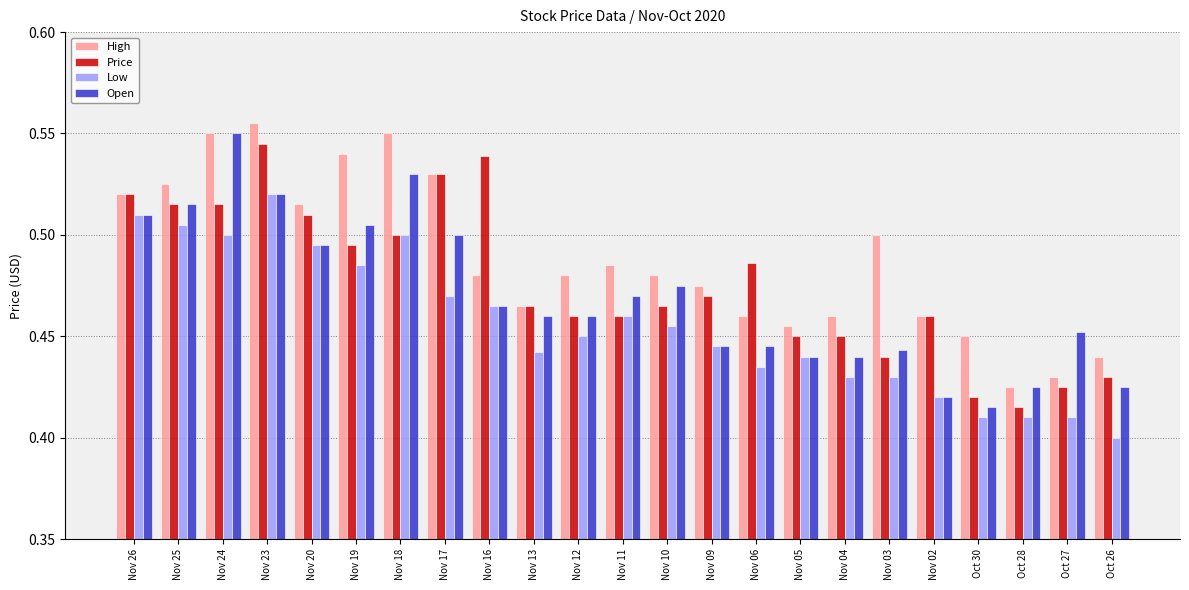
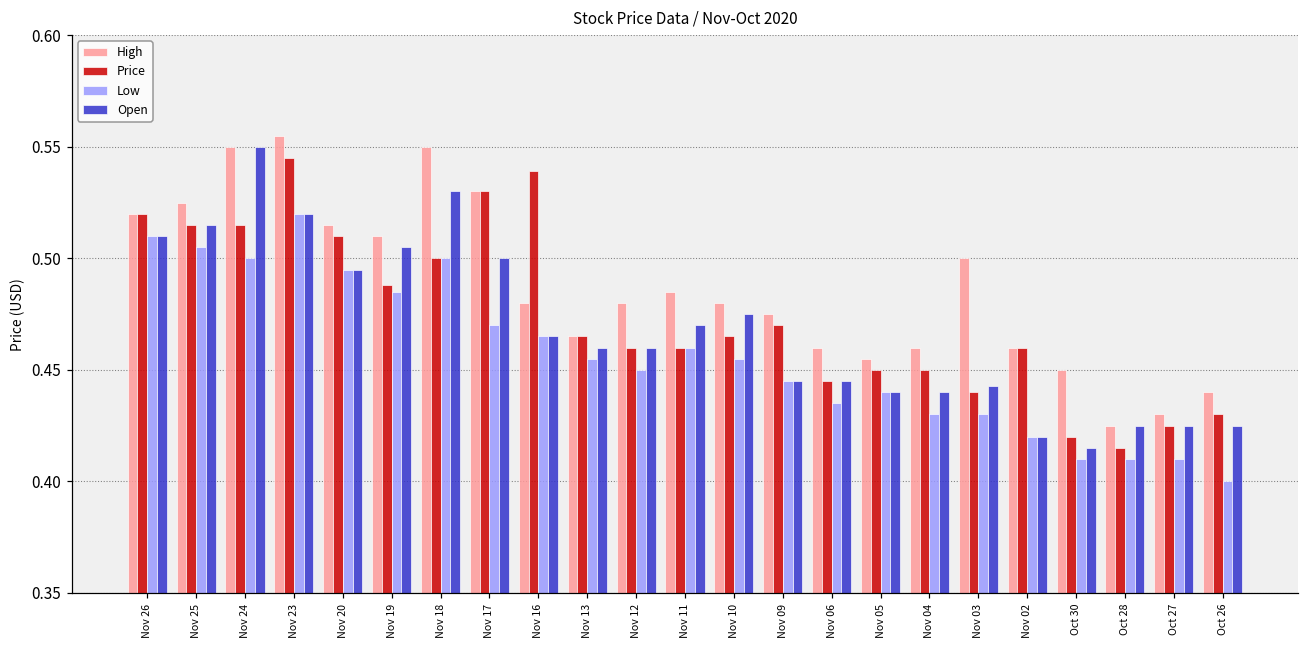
  {
    "High": {
      "Nov 26": 0.52,
      "Nov 25": 0.525,
      "Nov 24": 0.55,
      "Nov 23": 0.555,
      "Nov 20": 0.515,
-     "Nov 19": 0.54,
+     "Nov 19": 0.51,
      "Nov 18": 0.55,
      "Nov 17": 0.53,
      "Nov 16": 0.48,
      "Nov 13": 0.465,
      "Nov 12": 0.48,
      "Nov 11": 0.485,
      "Nov 10": 0.48,
      "Nov 09": 0.475,
      "Nov 06": 0.46,
      "Nov 05": 0.455,
      "Nov 04": 0.46,
      "Nov 03": 0.50,
      "Nov 02": 0.46,
      "Oct 30": 0.45,
      "Oct 28": 0.425,
      "Oct 27": 0.43,
      "Oct 26": 0.44
    },
    "Price": {
      "Nov 26": 0.520,
      "Nov 25": 0.515,
      "Nov 24": 0.515,
      "Nov 23": 0.545,
      "Nov 20": 0.510,
-     "Nov 19": 0.495,
+     "Nov 19": 0.488,
      "Nov 18": 0.500,
      "Nov 17": 0.530,
      "Nov 16": 0.539,
      "Nov 13": 0.465,
      "Nov 12": 0.460,
      "Nov 11": 0.460,
      "Nov 10": 0.465,
      "Nov 09": 0.470,
-     "Nov 06": 0.486,
+     "Nov 06": 0.445,
      "Nov 05": 0.450,
      "Nov 04": 0.450,
      "Nov 03": 0.440,
      "Nov 02": 0.460,
      "Oct 30": 0.420,
      "Oct 28": 0.415,
      "Oct 27": 0.425,
      "Oct 26": 0.430
    },
    "Low": {
      "Nov 26": 0.510,
      "Nov 25": 0.505,
      "Nov 24": 0.500,
      "Nov 23": 0.520,
      "Nov 20": 0.495,
      "Nov 19": 0.485,
      "Nov 18": 0.500,
      "Nov 17": 0.470,
      "Nov 16": 0.465,
-     "Nov 13": 0.442,
+     "Nov 13": 0.455,
      "Nov 12": 0.450,
      "Nov 11": 0.460,
      "Nov 10": 0.455,
      "Nov 09": 0.445,
      "Nov 06": 0.435,
      "Nov 05": 0.440,
      "Nov 04": 0.430,
      "Nov 03": 0.430,
      "Nov 02": 0.420,
      "Oct 30": 0.410,
      "Oct 28": 0.410,
      "Oct 27": 0.410,
      "Oct 26": 0.400
    },
    "Open": {
      "Nov 26": 0.510,
      "Nov 25": 0.515,
      "Nov 24": 0.550,
      "Nov 23": 0.520,
      "Nov 20": 0.495,
      "Nov 19": 0.505,
      "Nov 18": 0.530,
      "Nov 17": 0.500,
      "Nov 16": 0.465,
      "Nov 13": 0.460,
      "Nov 12": 0.460,
      "Nov 11": 0.470,
      "Nov 10": 0.475,
      "Nov 09": 0.445,
      "Nov 06": 0.445,
      "Nov 05": 0.440,
      "Nov 04": 0.440,
      "Nov 03": 0.443,
      "Nov 02": 0.420,
      "Oct 30": 0.415,
      "Oct 28": 0.425,
-     "Oct 27": 0.452,
+     "Oct 27": 0.425,
      "Oct 26": 0.425
    }
  }
